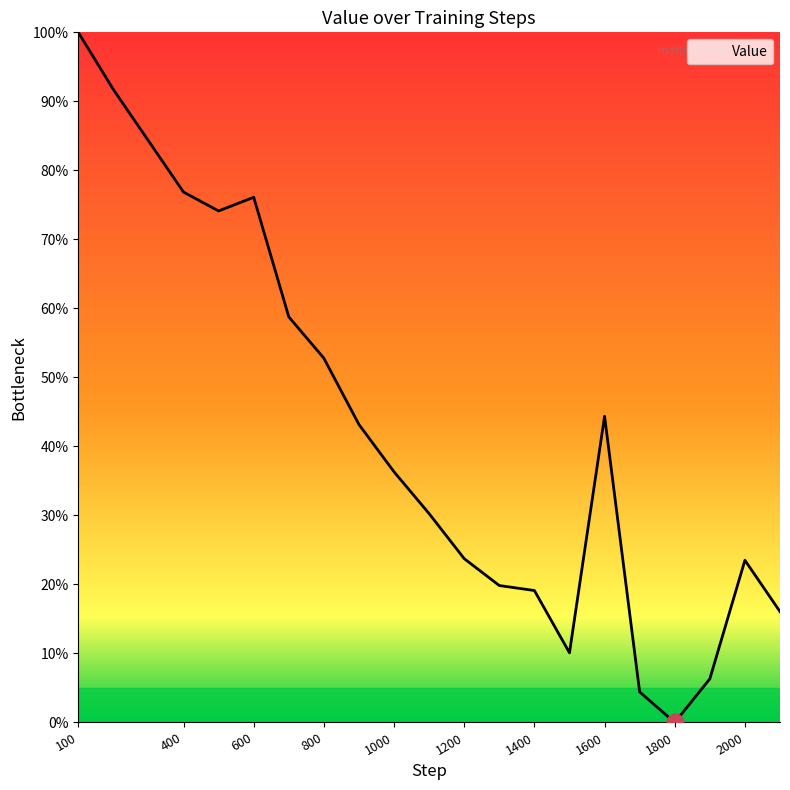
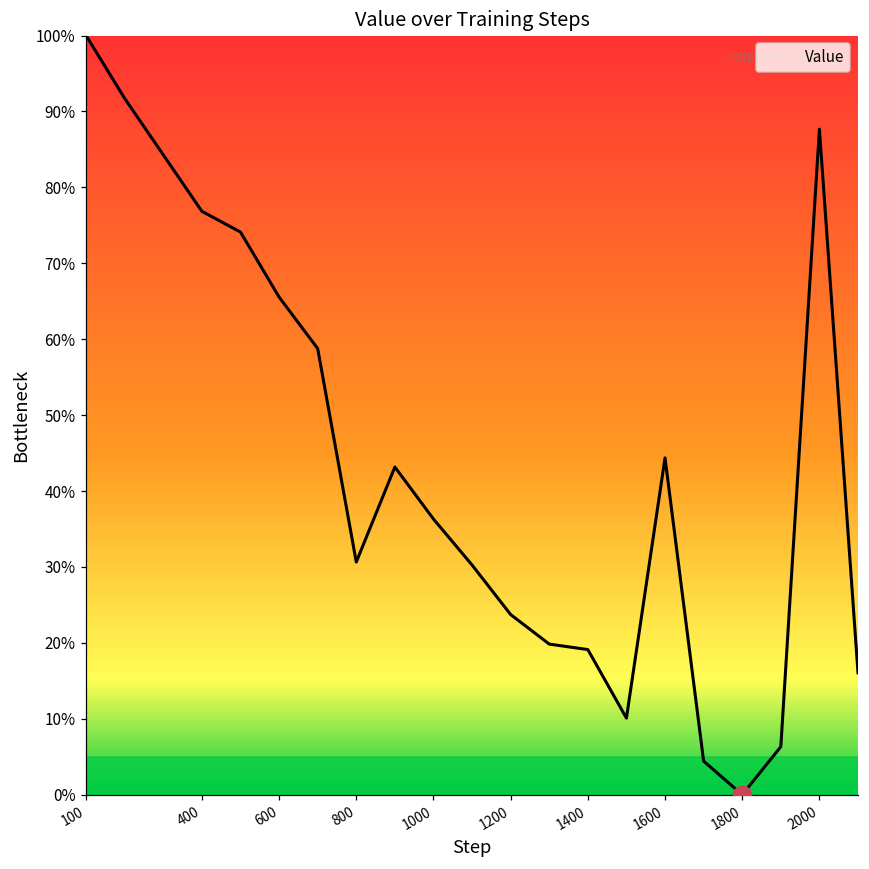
  {
    "Value": {
      "100": "100%",
      "400": "77%",
-     "600": "76%",
-     "800": "53%",
+     "600": "66%",
+     "800": "31%",
      "1000": "36%",
      "1200": "24%",
      "1400": "19%",
      "1600": "44%",
-     "2000": "24%"
+     "2000": "88%"
    }
  }
